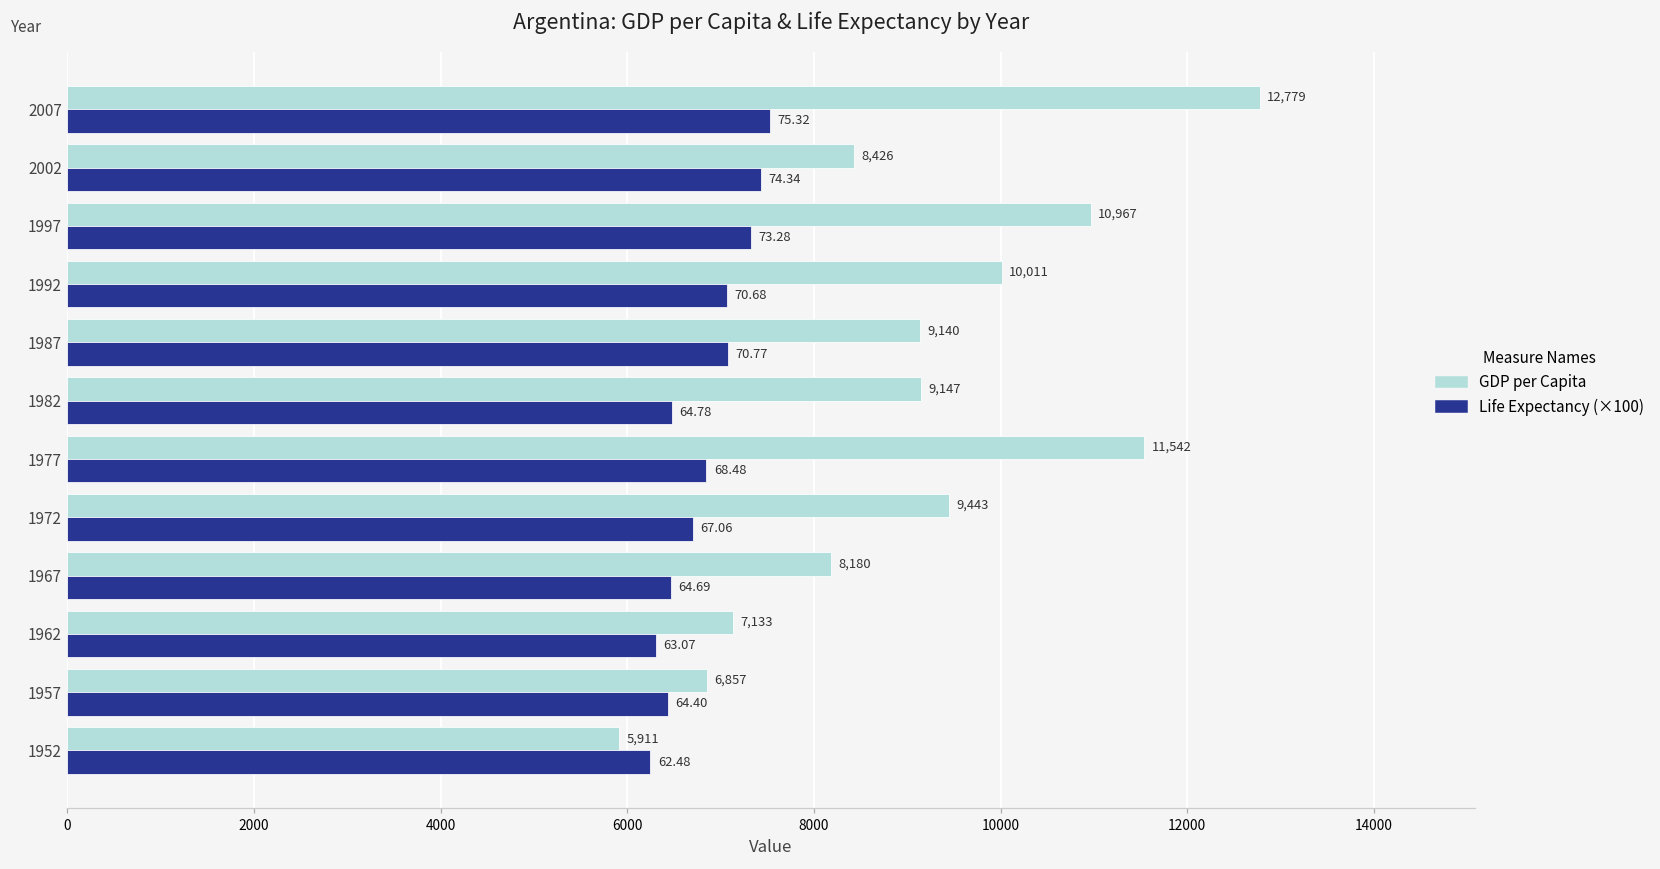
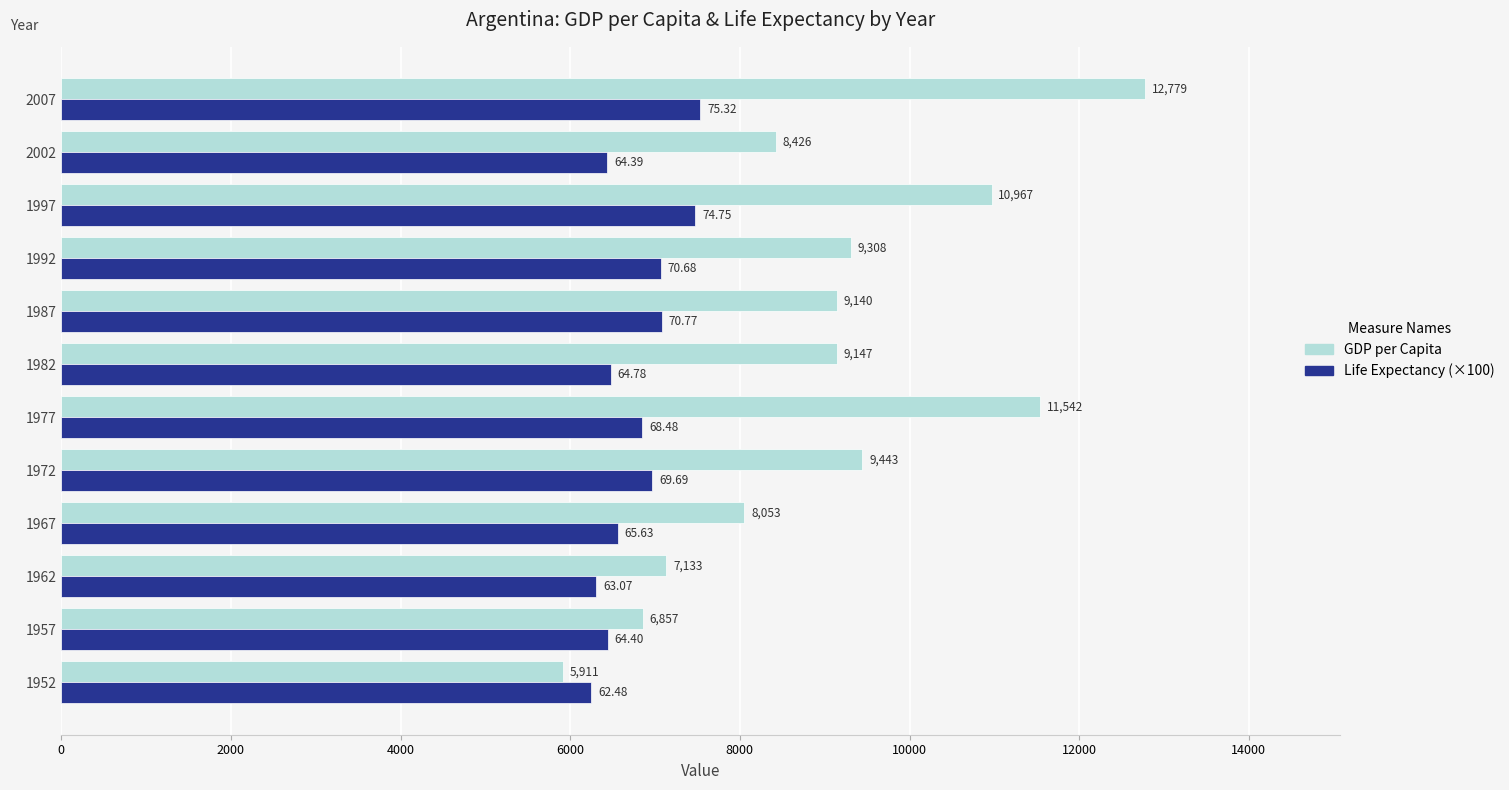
  {
    "GDP per Capita": {
      "2007": "12,779",
      "2002": "8,426",
      "1997": "10,967",
-     "1992": "10,011",
+     "1992": "9,308",
      "1987": "9,140",
      "1982": "9,147",
      "1977": "11,542",
      "1972": "9,443",
-     "1967": "8,180",
+     "1967": "8,053",
      "1962": "7,133",
      "1957": "6,857",
      "1952": "5,911"
    },
    "Life Expectancy (×100)": {
-     "2002": "74.34",
-     "1997": "73.28",
-     "1972": "67.06",
-     "1967": "64.69"
+     "2002": "64.39",
+     "1997": "74.75",
+     "1972": "69.69",
+     "1967": "65.63"
    }
  }
